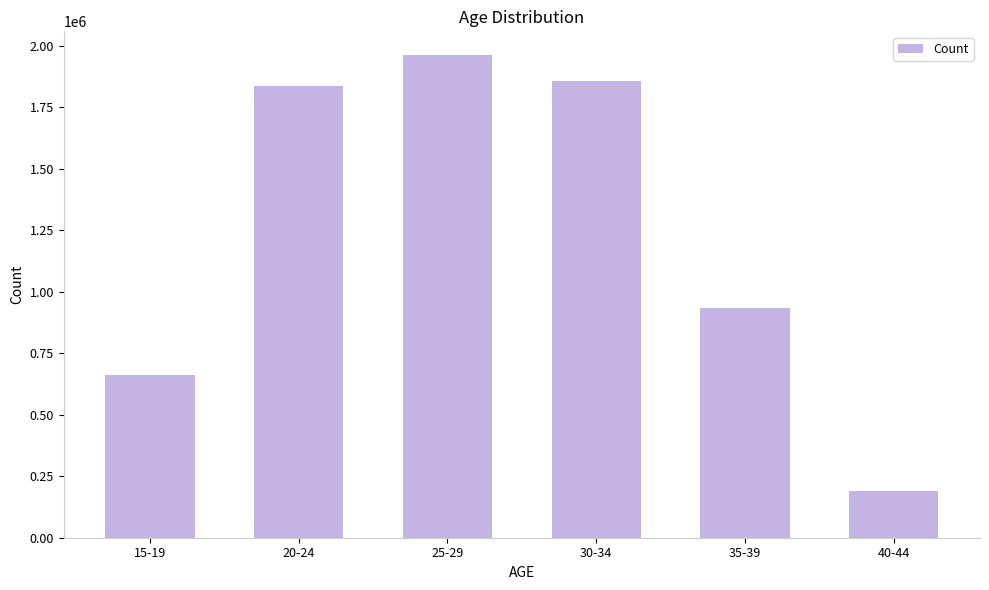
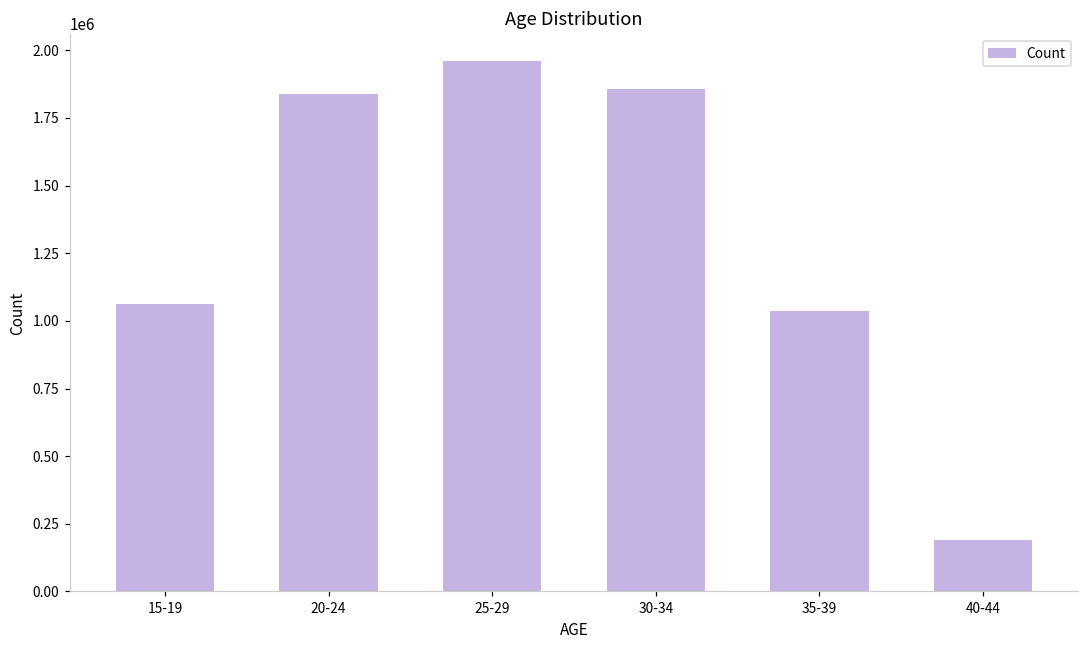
  {
-   "15-19": 660000,
+   "15-19": 1060000,
    "20-24": 1840000,
    "25-29": 1960000,
    "30-34": 1860000,
-   "35-39": 940000,
+   "35-39": 1040000,
    "40-44": 190000
  }
